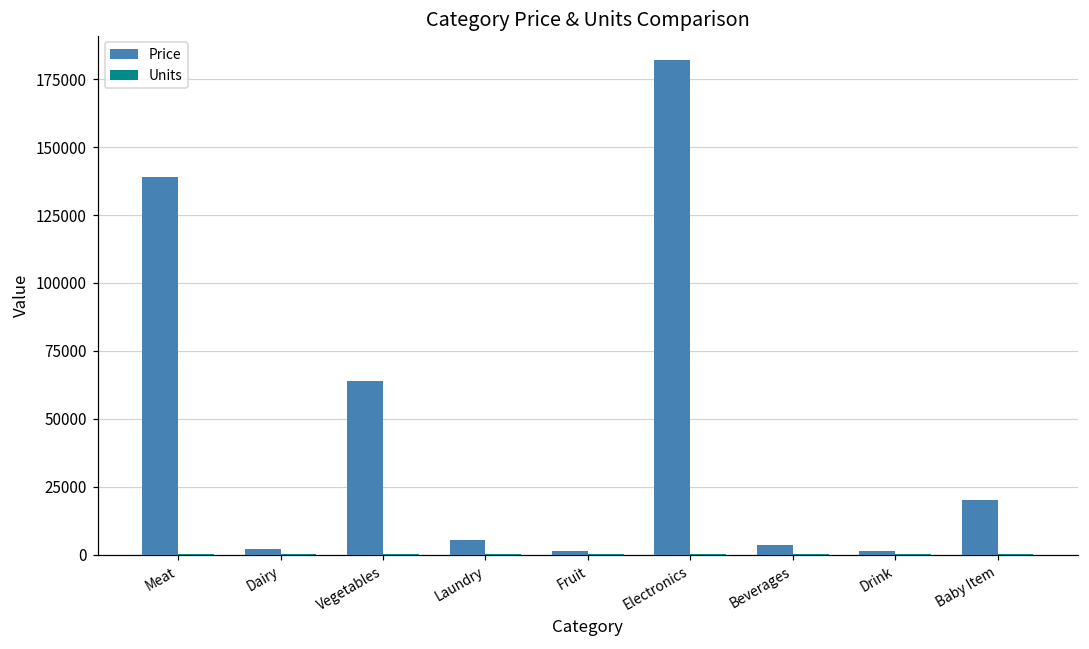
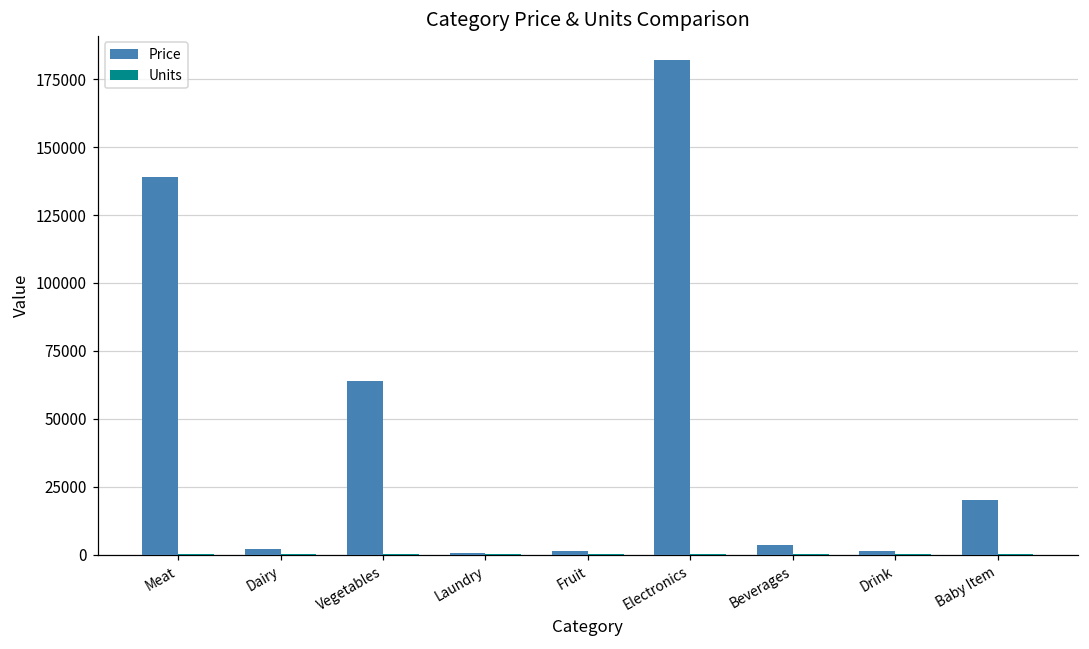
  {
    "Price": {
      "Meat": 139000,
      "Dairy": 2000,
      "Vegetables": 64000,
-     "Laundry": 6000,
+     "Laundry": 1000,
      "Fruit": 1000,
      "Electronics": 182000,
      "Beverages": 4000,
      "Drink": 1000,
      "Baby Item": 20000
    }
  }
